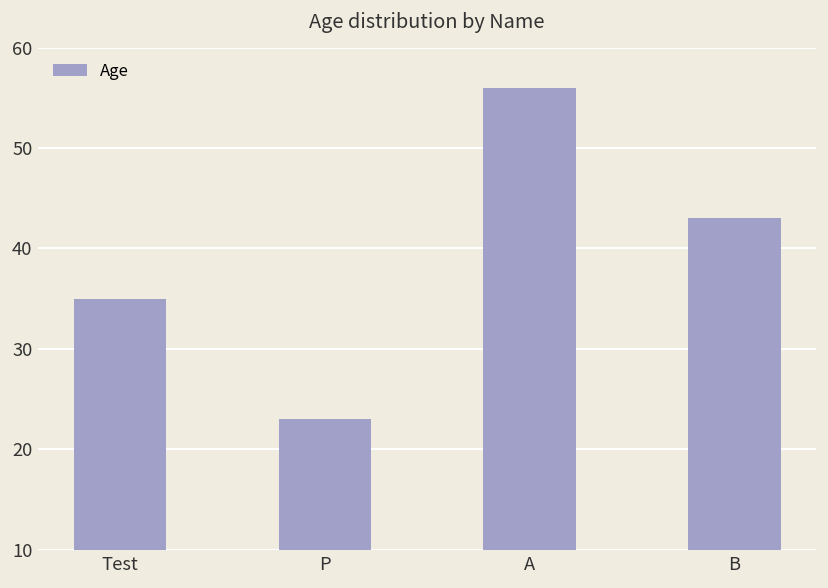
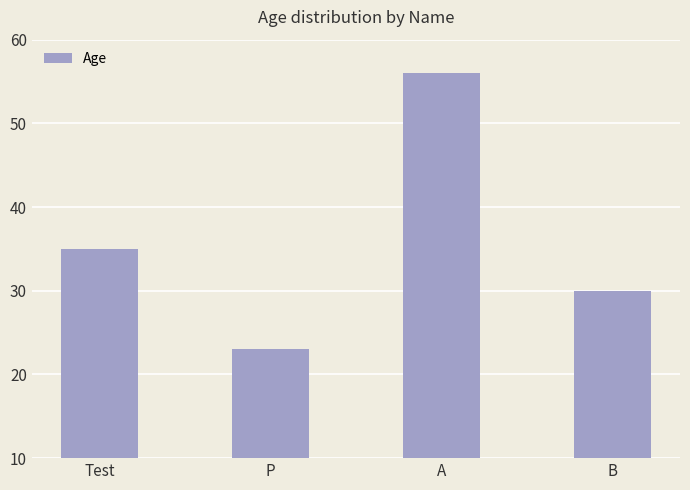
  {
    "Test": 35,
    "P": 23,
    "A": 56,
-   "B": 43
+   "B": 30
  }
